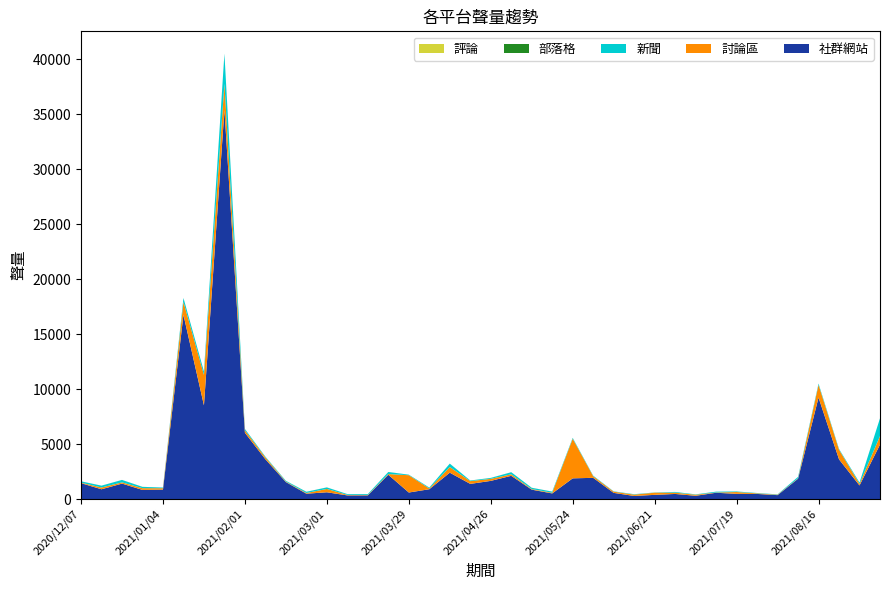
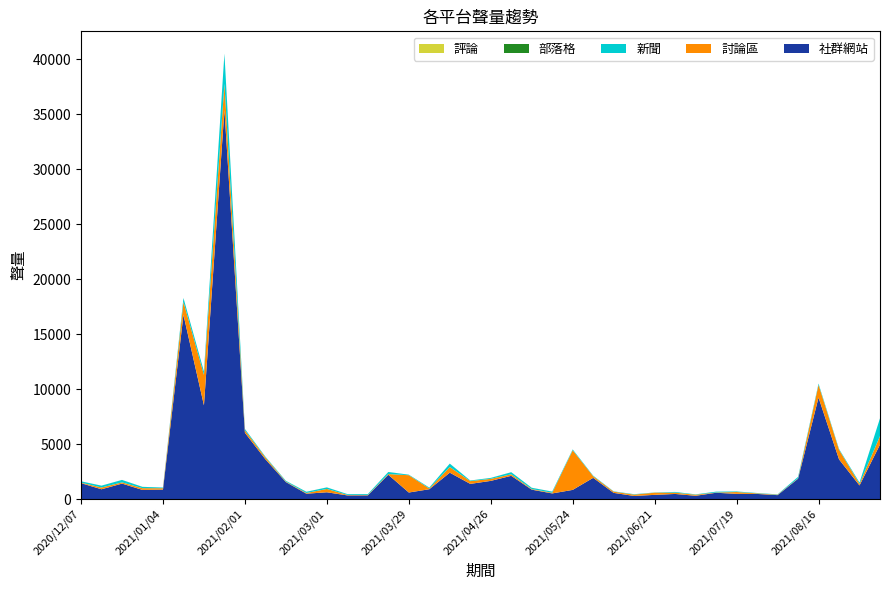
  {
    "社群網站": {
-     "2021/05/24": 1900
+     "2021/05/24": 800
    }
  }
